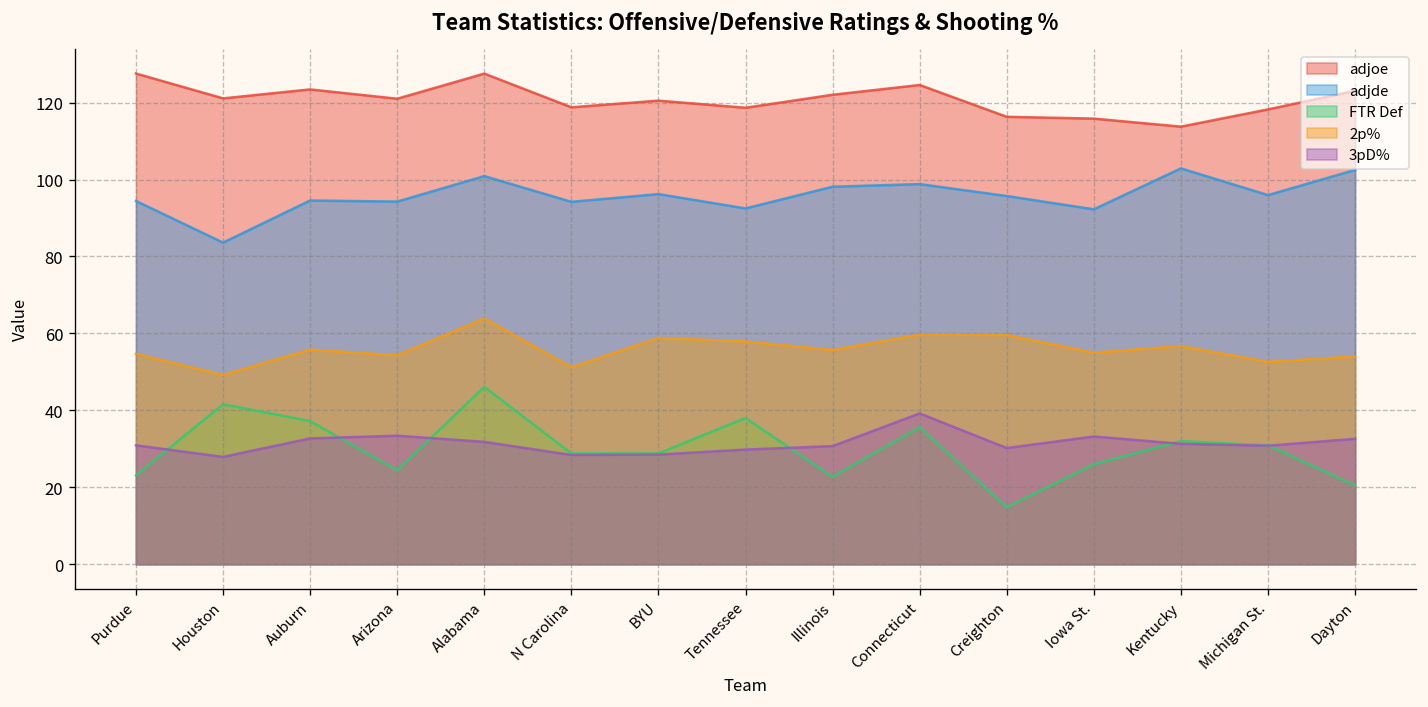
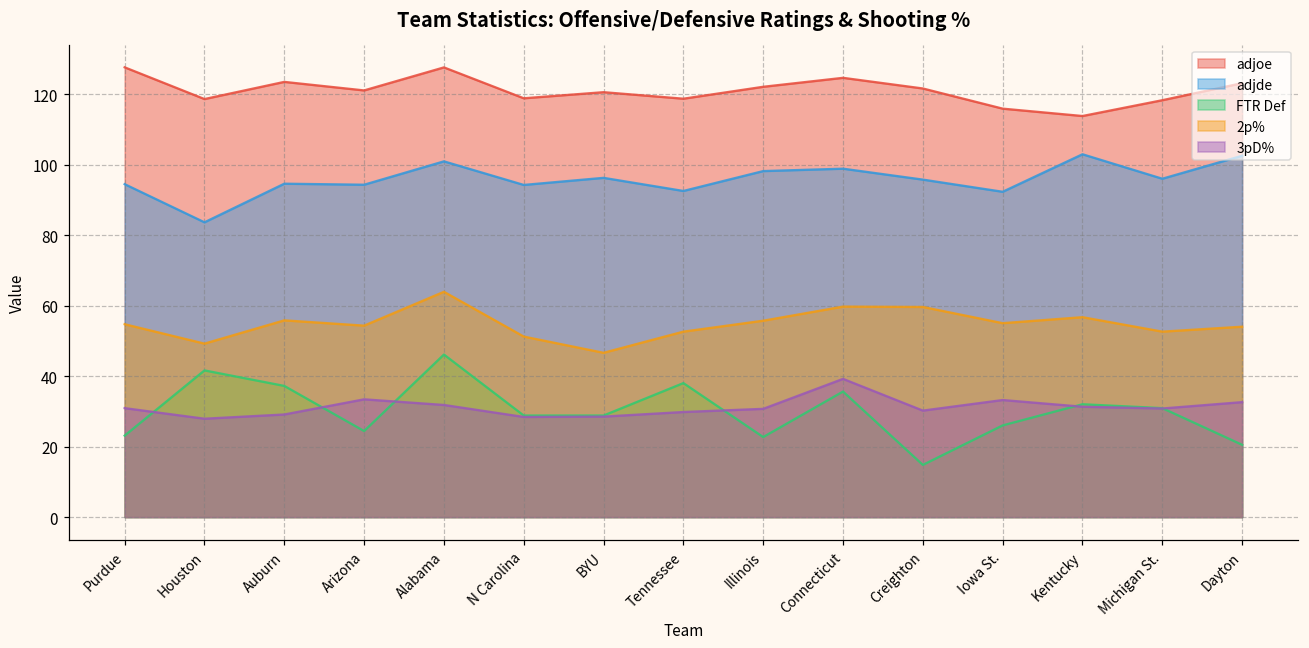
  {
    "adjoe": {
      "Purdue": 128,
-     "Houston": 121,
+     "Houston": 119,
      "Auburn": 123,
      "Arizona": 121,
      "Alabama": 128,
      "N Carolina": 119,
      "BYU": 121,
      "Tennessee": 119,
      "Illinois": 122,
      "Connecticut": 125,
-     "Creighton": 116,
+     "Creighton": 122,
      "Iowa St.": 116,
      "Kentucky": 114,
      "Michigan St.": 118
    },
    "adjde": {
      "Purdue": 94,
      "Houston": 84,
      "Auburn": 95,
      "Arizona": 94,
      "Alabama": 101,
      "N Carolina": 94,
      "BYU": 96,
      "Tennessee": 93,
      "Illinois": 98,
      "Connecticut": 99,
      "Creighton": 96,
      "Iowa St.": 92,
      "Kentucky": 103,
      "Michigan St.": 96
    },
    "FTR Def": {
      "Purdue": 23,
      "Houston": 42,
      "Auburn": 37,
      "Arizona": 24,
      "Alabama": 46,
      "Tennessee": 38,
      "Illinois": 23,
      "Connecticut": 36,
      "Creighton": 15,
      "Iowa St.": 26,
      "Dayton": 21
    },
    "2p%": {
      "Purdue": 55,
      "Houston": 49,
      "Auburn": 56,
      "Arizona": 54,
      "Alabama": 64,
      "N Carolina": 51,
-     "BYU": 59,
-     "Tennessee": 58,
+     "BYU": 47,
+     "Tennessee": 53,
      "Illinois": 56,
      "Connecticut": 60,
      "Creighton": 60,
      "Iowa St.": 55,
      "Kentucky": 57,
      "Michigan St.": 53,
      "Dayton": 54
    },
    "3pD%": {
      "Purdue": 31,
      "Houston": 28,
-     "Auburn": 33,
+     "Auburn": 29,
      "Arizona": 33,
      "Alabama": 32,
      "Tennessee": 30,
      "Illinois": 31,
      "Connecticut": 39,
      "Creighton": 30,
      "Iowa St.": 33,
      "Dayton": 33
    }
  }
